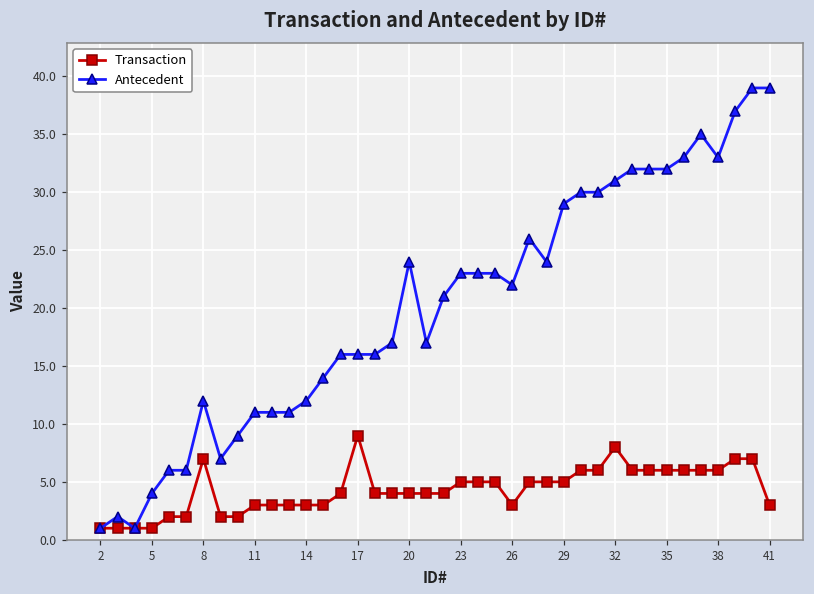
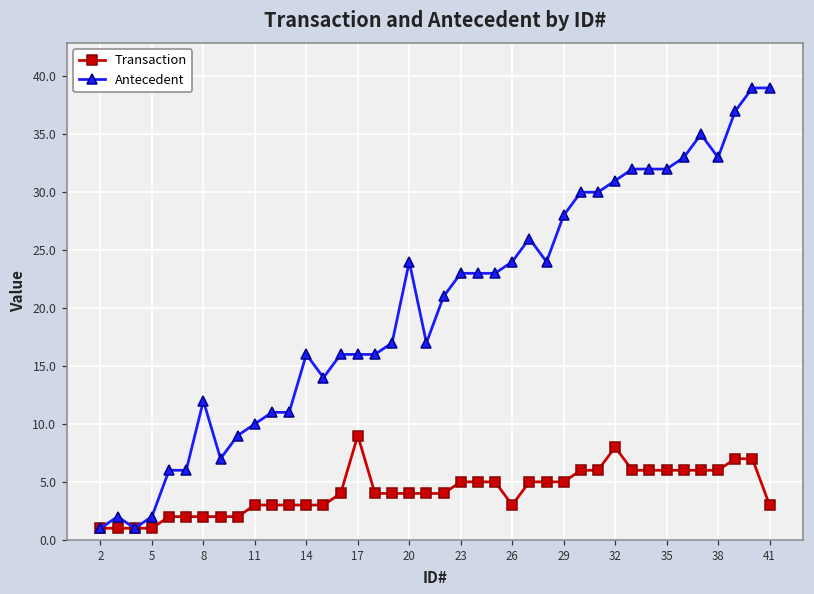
  {
    "Transaction": {
      "5": 1,
-     "8": 7,
+     "8": 2,
      "11": 3,
      "14": 3,
      "17": 9,
      "20": 4,
      "23": 5,
      "26": 3,
      "29": 5,
      "32": 8,
      "35": 6,
      "38": 6,
      "41": 3
    },
    "Antecedent": {
-     "5": 4,
+     "5": 2,
      "8": 12,
-     "11": 11,
-     "14": 12,
+     "11": 10,
+     "14": 16,
      "17": 16,
      "20": 24,
      "23": 23,
-     "26": 22,
-     "29": 29,
+     "26": 24,
+     "29": 28,
      "32": 31,
      "35": 32,
      "38": 33,
      "41": 39
    }
  }
